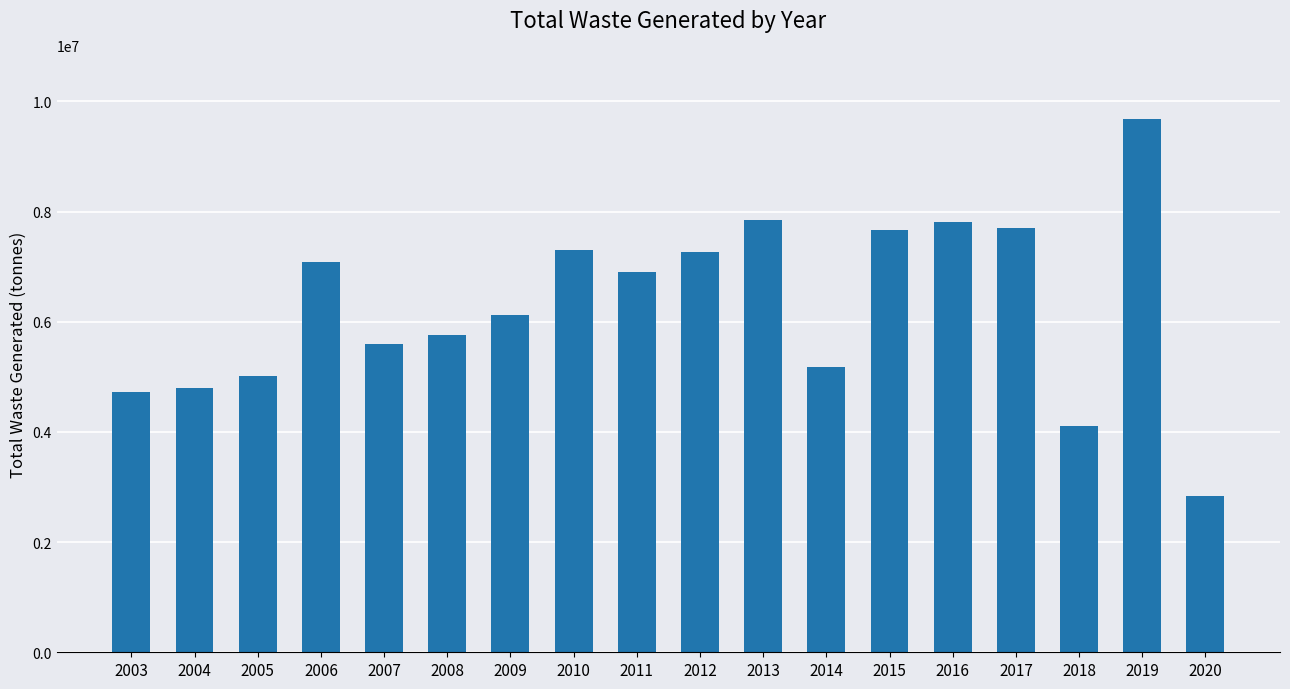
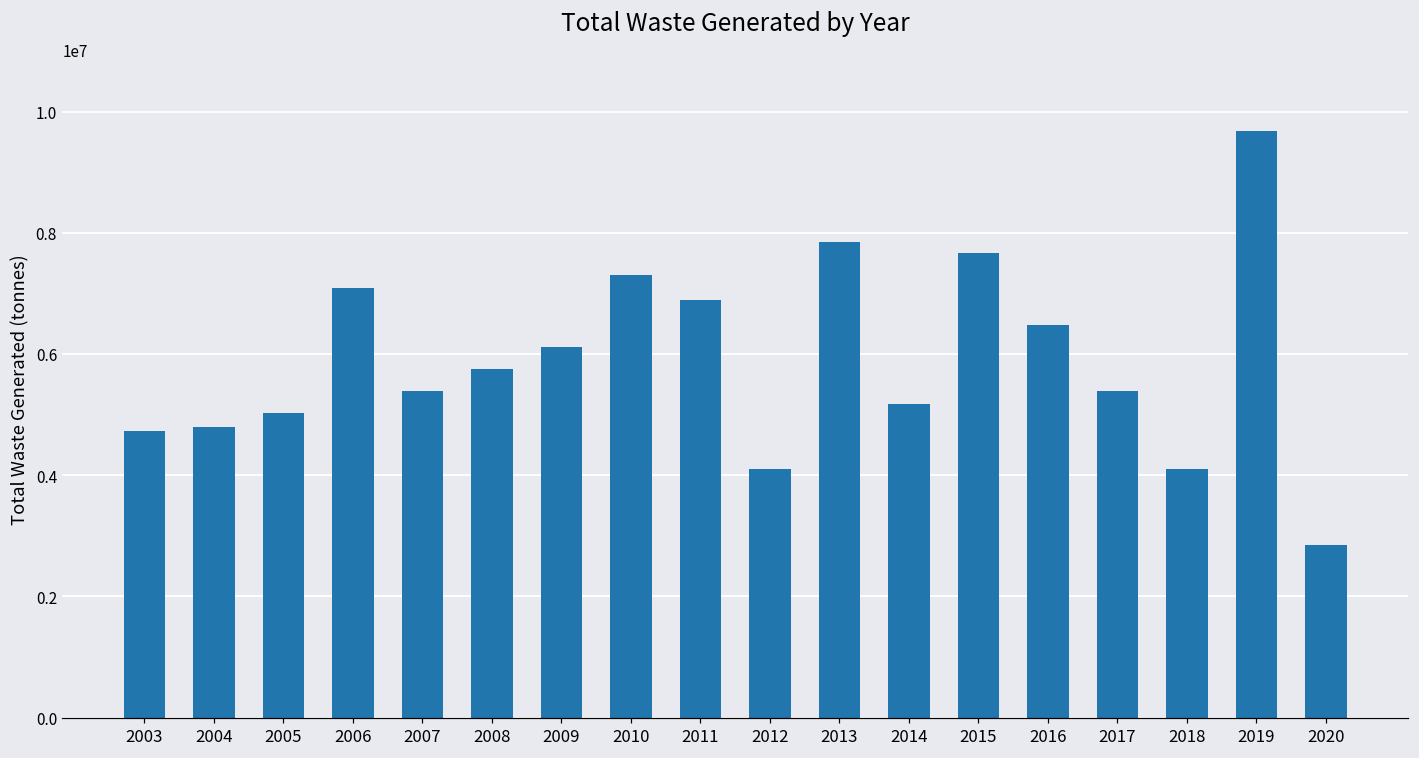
  {
    "2003": 4700000,
    "2004": 4800000,
    "2005": 5000000,
    "2006": 7100000,
-   "2007": 5600000,
+   "2007": 5400000,
    "2008": 5800000,
    "2009": 6100000,
    "2010": 7300000,
    "2011": 6900000,
-   "2012": 7300000,
+   "2012": 4100000,
    "2013": 7900000,
    "2014": 5200000,
    "2015": 7700000,
-   "2016": 7800000,
-   "2017": 7700000,
+   "2016": 6500000,
+   "2017": 5400000,
    "2018": 4100000,
    "2019": 9700000,
    "2020": 2800000
  }
